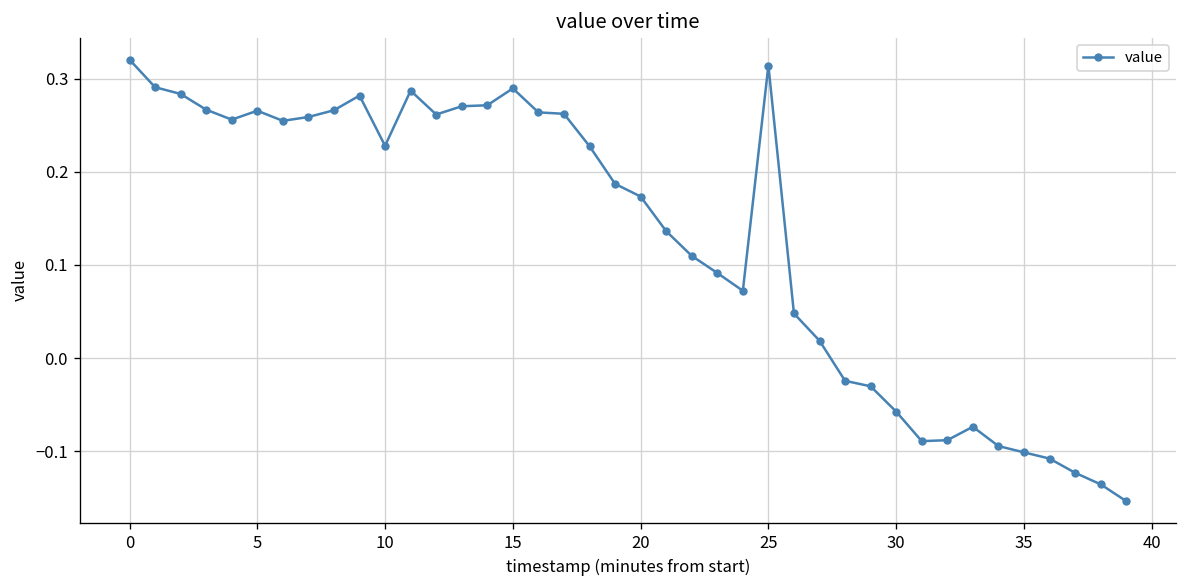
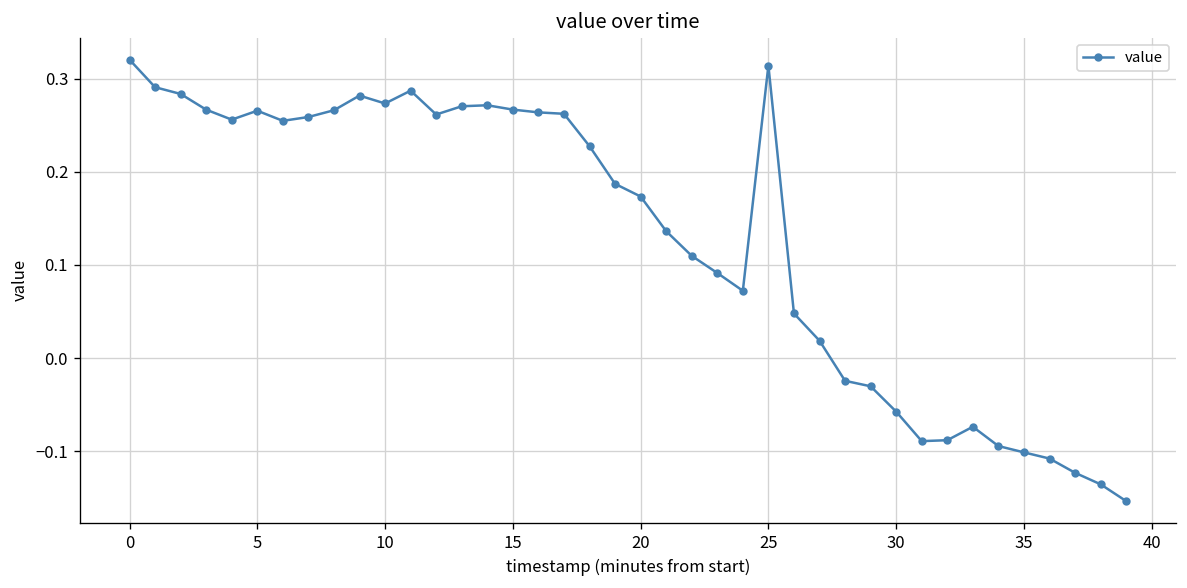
  {
    "0": 0.32,
    "5": 0.27,
-   "10": 0.23,
-   "15": 0.29,
+   "10": 0.27,
+   "15": 0.27,
    "20": 0.17,
    "25": 0.31,
    "30": -0.06,
    "35": -0.10
  }
